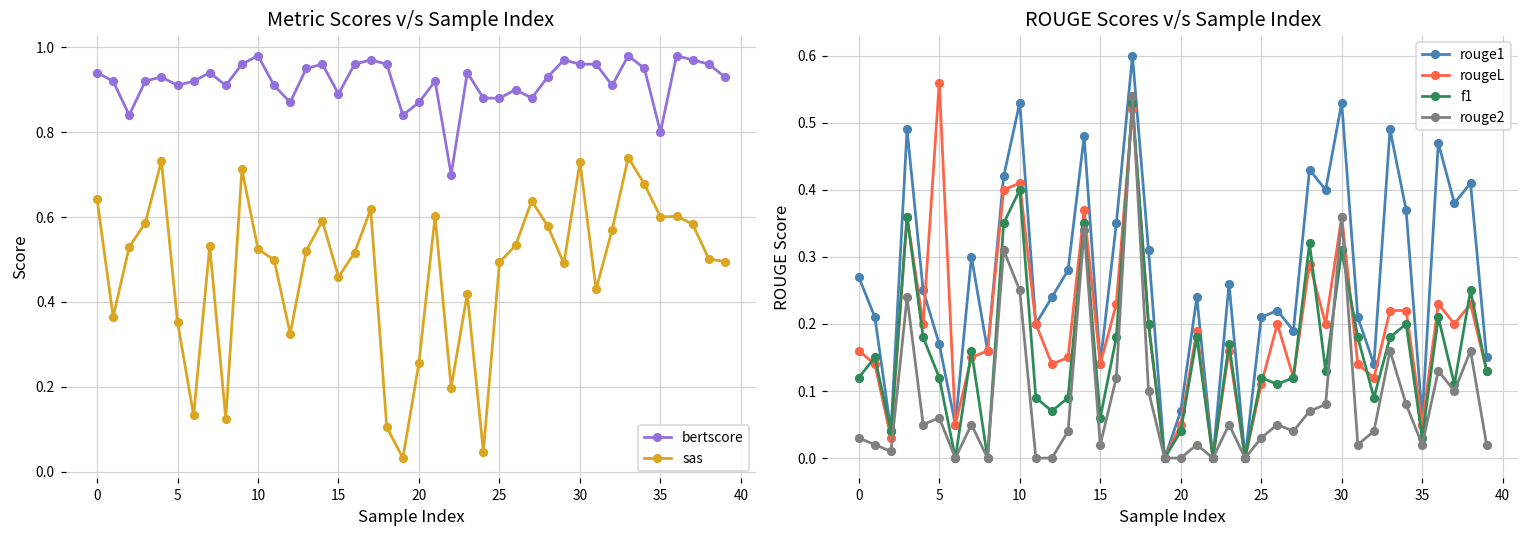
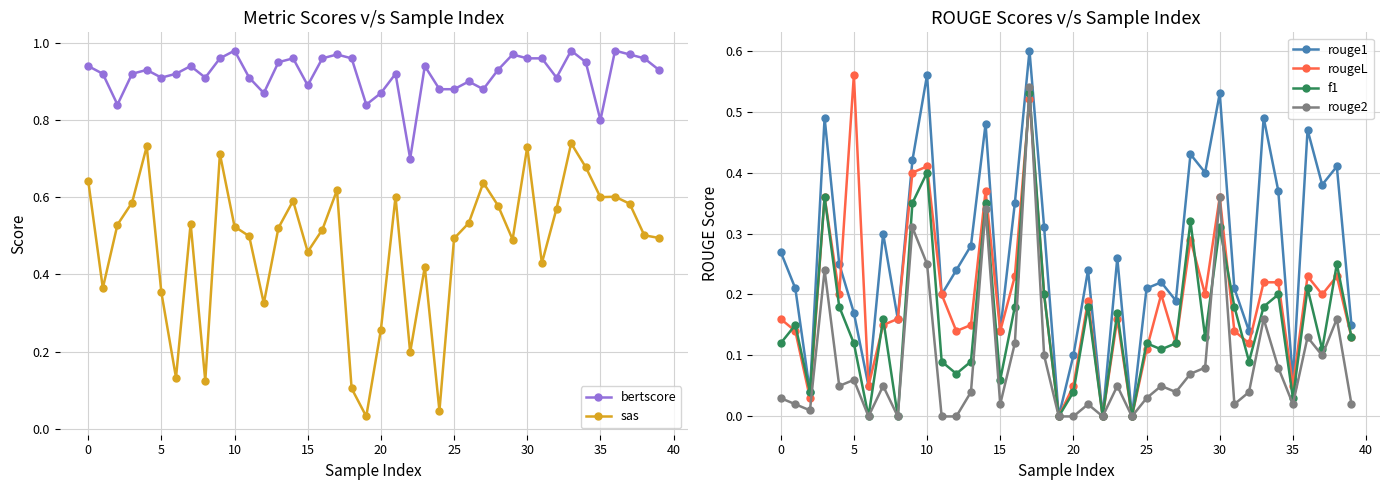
  {
    "Metric Scores v/s Sample Index": {
      "bertscore": {
        "0": 0.94,
        "5": 0.91,
        "10": 0.98,
        "15": 0.89,
        "20": 0.87,
        "25": 0.88,
        "30": 0.96,
        "35": 0.80
      },
      "sas": {
        "0": 0.64,
        "5": 0.35,
        "10": 0.52,
        "15": 0.46,
        "20": 0.26,
        "25": 0.49,
        "30": 0.73,
        "35": 0.60
      }
    },
    "ROUGE Scores v/s Sample Index": {
      "rouge1": {
        "0": 0.27,
        "5": 0.17,
-       "10": 0.53,
-       "20": 0.07,
+       "10": 0.56,
+       "20": 0.10,
        "25": 0.21,
        "30": 0.53,
        "35": 0.06
      },
      "rougeL": {
        "0": 0.16,
        "5": 0.56,
        "10": 0.41,
        "20": 0.05,
        "25": 0.11,
        "35": 0.05
      },
      "f1": {
        "0": 0.12,
        "5": 0.12,
        "10": 0.40,
        "15": 0.06,
        "20": 0.04,
        "25": 0.12,
        "30": 0.31,
        "35": 0.03
      },
      "rouge2": {
        "0": 0.03,
        "5": 0.06,
        "10": 0.25,
        "15": 0.02,
        "20": 0.00,
        "25": 0.03,
        "35": 0.02
      }
    }
  }
